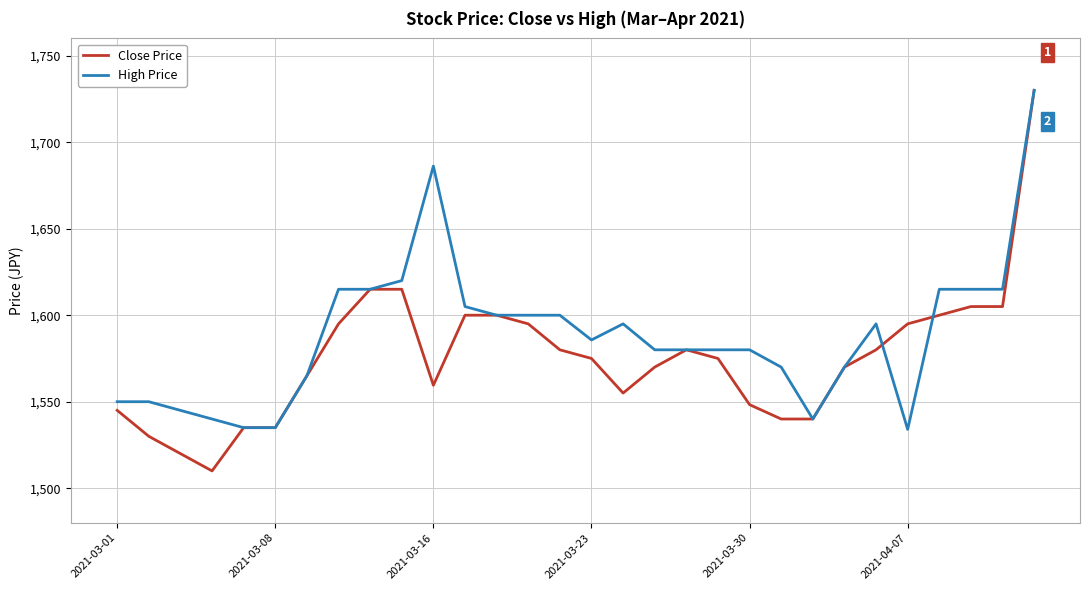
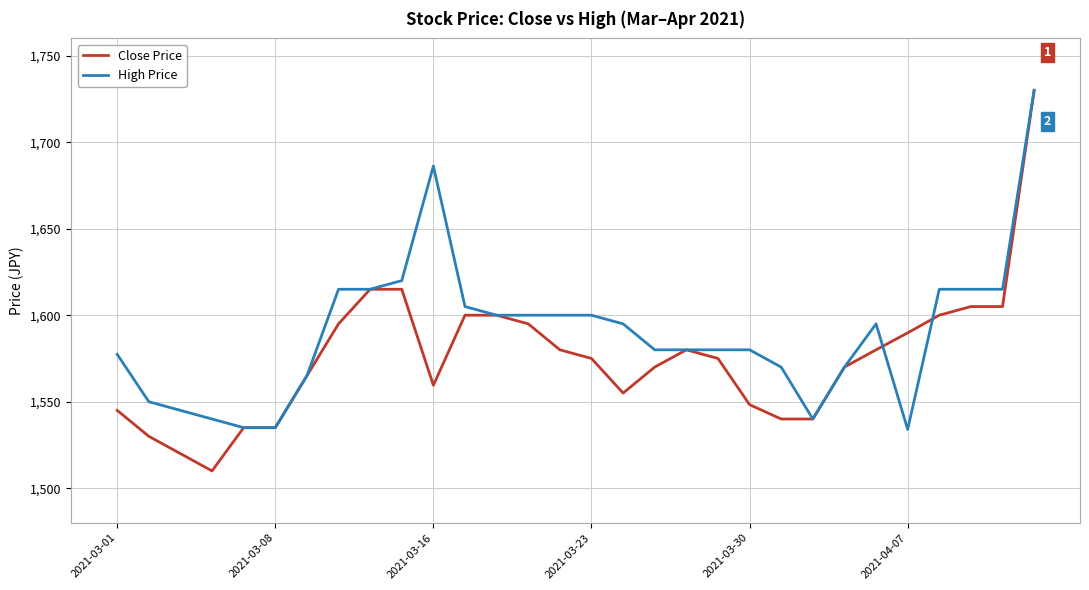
  {
    "Close Price": {
      "2021-03-01": "1,545",
      "2021-03-16": "1,560",
      "2021-03-23": "1,575",
      "2021-03-30": "1,548",
-     "2021-04-07": "1,595"
+     "2021-04-07": "1,590"
    },
    "High Price": {
-     "2021-03-01": "1,550",
+     "2021-03-01": "1,577",
      "2021-03-16": "1,686",
-     "2021-03-23": "1,586",
+     "2021-03-23": "1,600",
      "2021-03-30": "1,580",
      "2021-04-07": "1,534"
    }
  }
